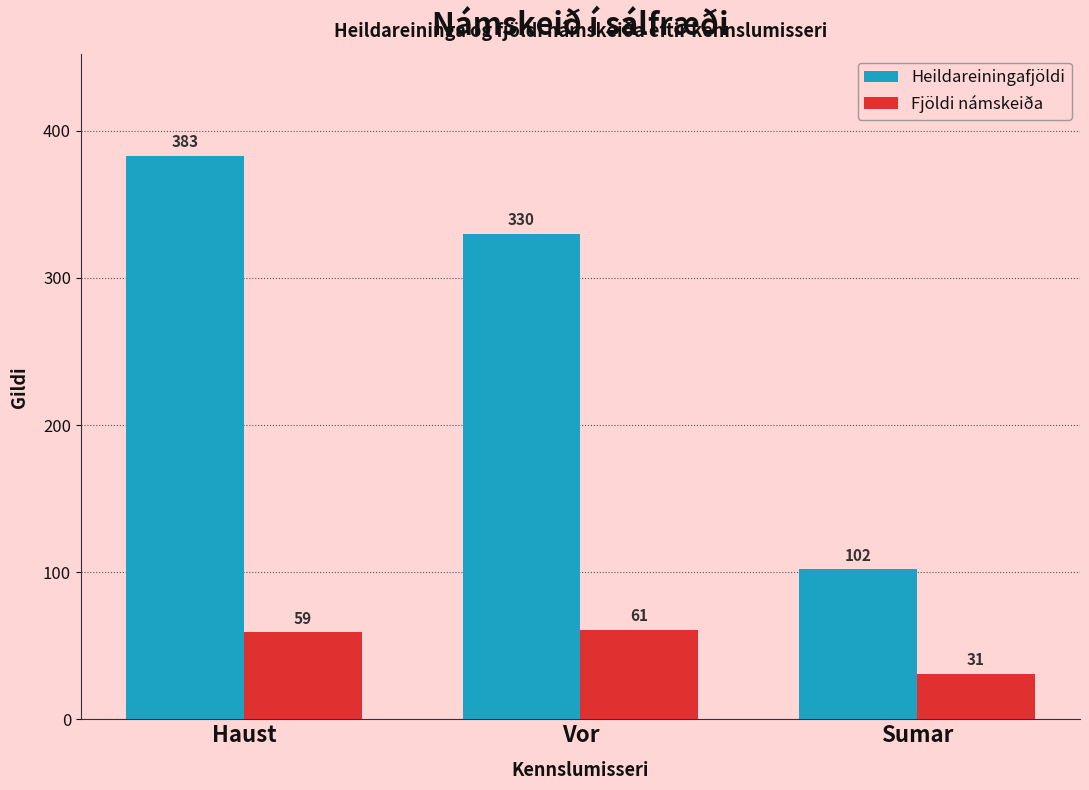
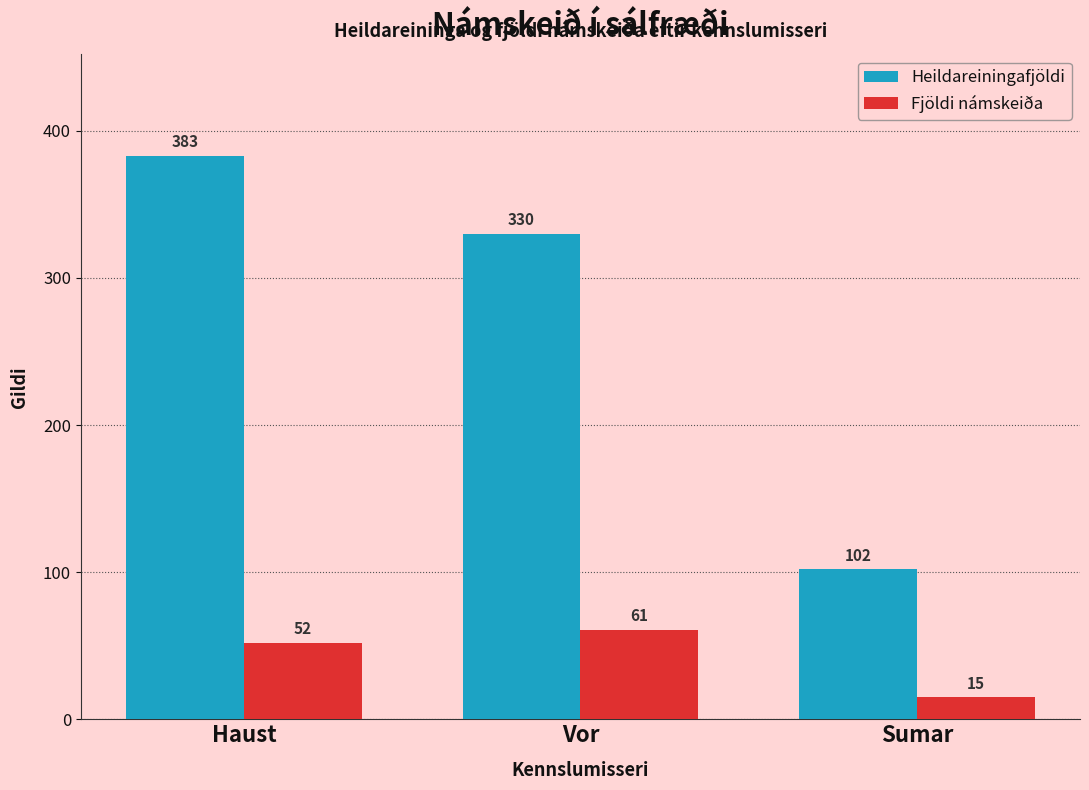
  {
    "Heildareiningafjöldi": {
      "Haust": 383,
      "Vor": 330,
      "Sumar": 102
    },
    "Fjöldi námskeiða": {
-     "Haust": 59,
+     "Haust": 52,
      "Vor": 61,
-     "Sumar": 31
+     "Sumar": 15
    }
  }
